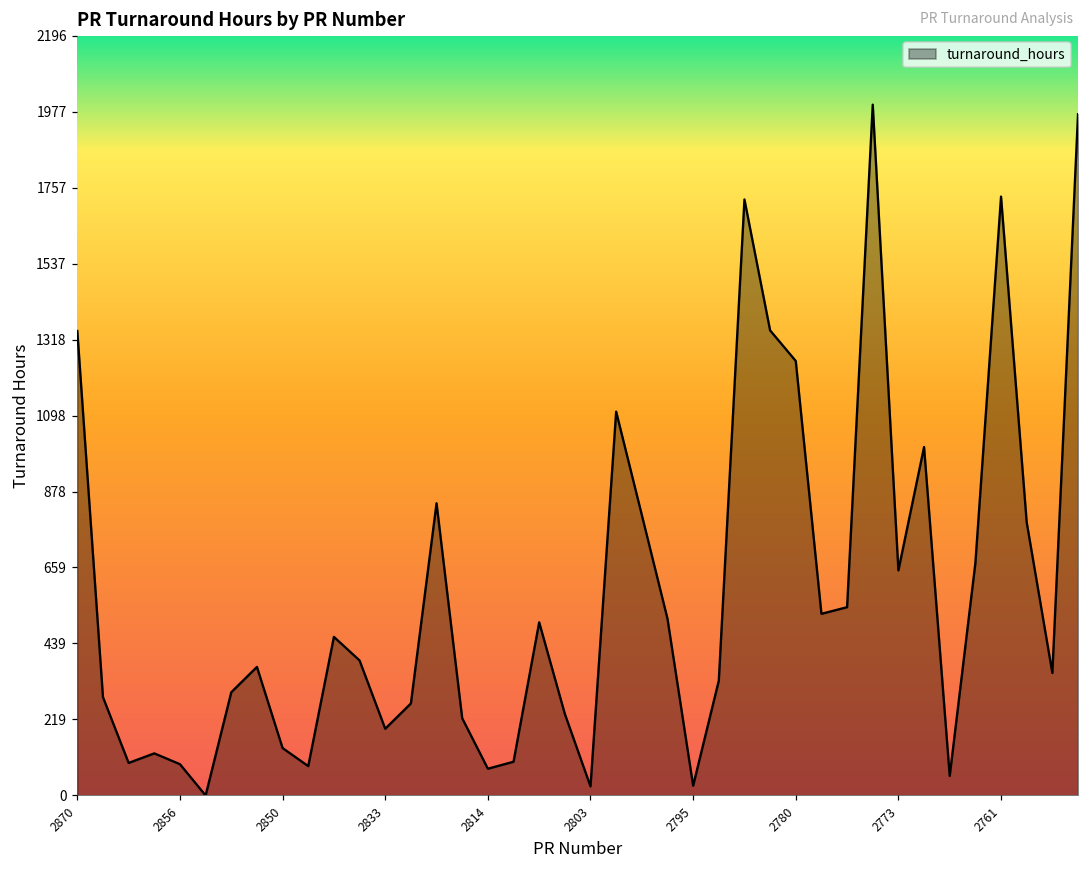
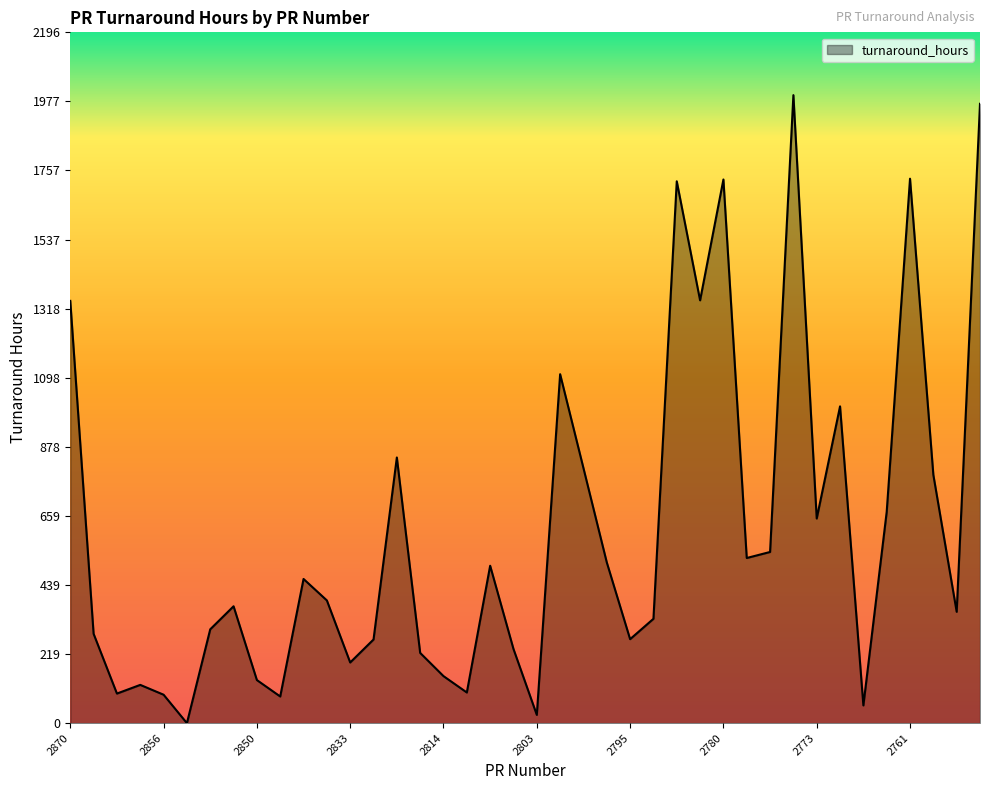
  {
    "2870": 1340,
    "2856": 90,
    "2850": 140,
    "2833": 190,
-   "2814": 80,
+   "2814": 150,
    "2803": 30,
-   "2795": 30,
-   "2780": 1260,
+   "2795": 270,
+   "2780": 1730,
    "2773": 650,
    "2761": 1730
  }
